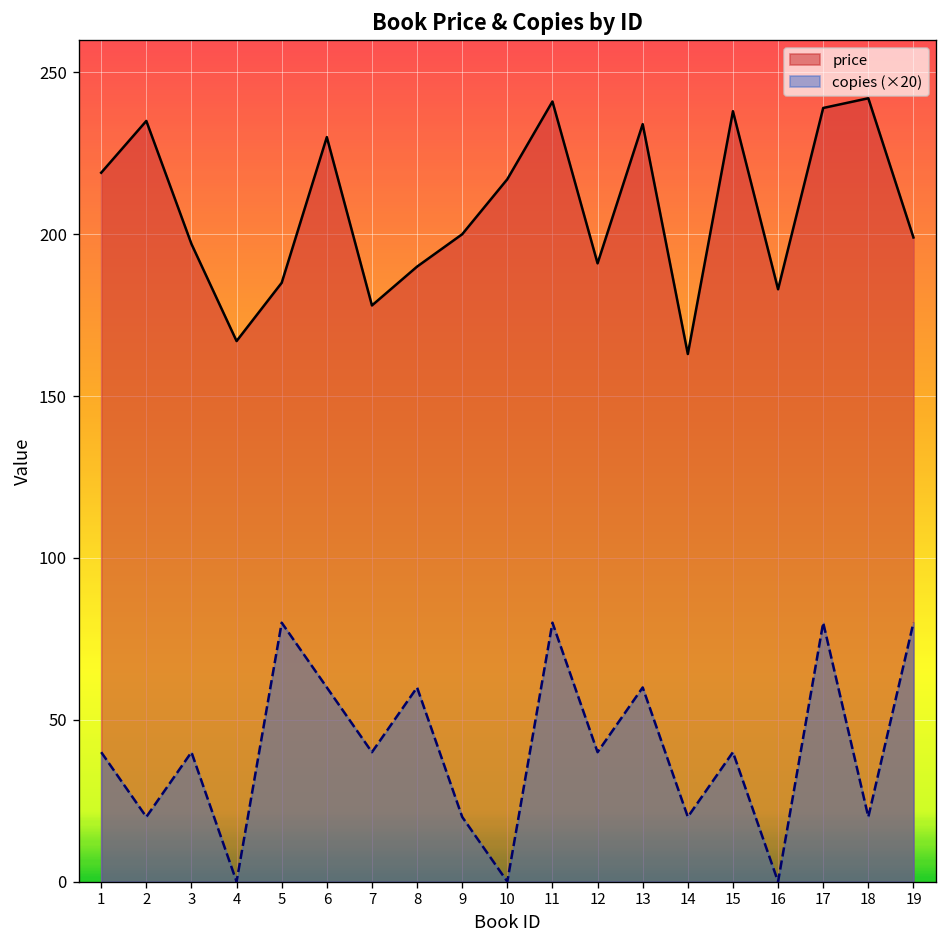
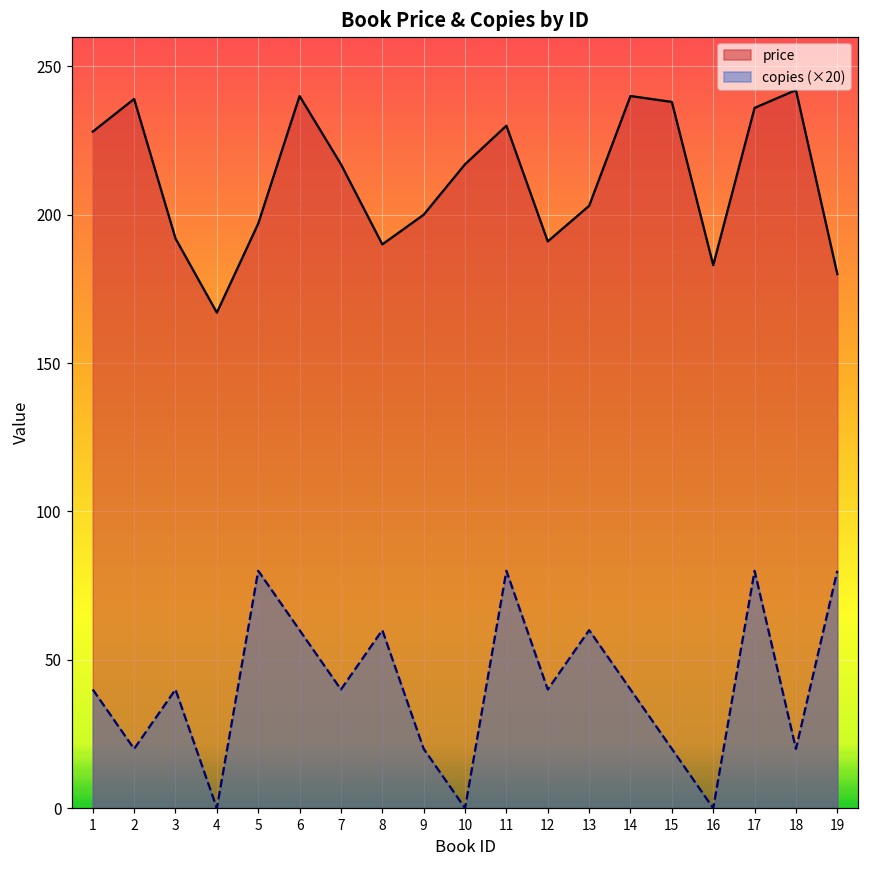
  {
    "price": {
-     "1": 219,
-     "2": 235,
-     "3": 197,
+     "1": 228,
+     "2": 239,
+     "3": 192,
      "4": 167,
-     "5": 185,
-     "6": 230,
-     "7": 178,
+     "5": 197,
+     "6": 240,
+     "7": 217,
      "8": 190,
      "9": 200,
      "10": 217,
-     "11": 241,
+     "11": 230,
      "12": 191,
-     "13": 234,
-     "14": 163,
+     "13": 203,
+     "14": 240,
      "15": 238,
      "16": 183,
-     "17": 239,
-     "19": 199
+     "17": 236,
+     "19": 180
    },
    "copies (×20)": {
      "1": 40,
      "2": 20,
      "3": 40,
      "4": 0,
      "5": 80,
      "6": 60,
      "7": 40,
      "8": 60,
      "9": 20,
      "10": 0,
      "11": 80,
      "12": 40,
      "13": 60,
-     "14": 20,
-     "15": 40,
+     "14": 40,
+     "15": 20,
      "16": 0,
      "17": 80,
      "18": 20,
      "19": 80
    }
  }
